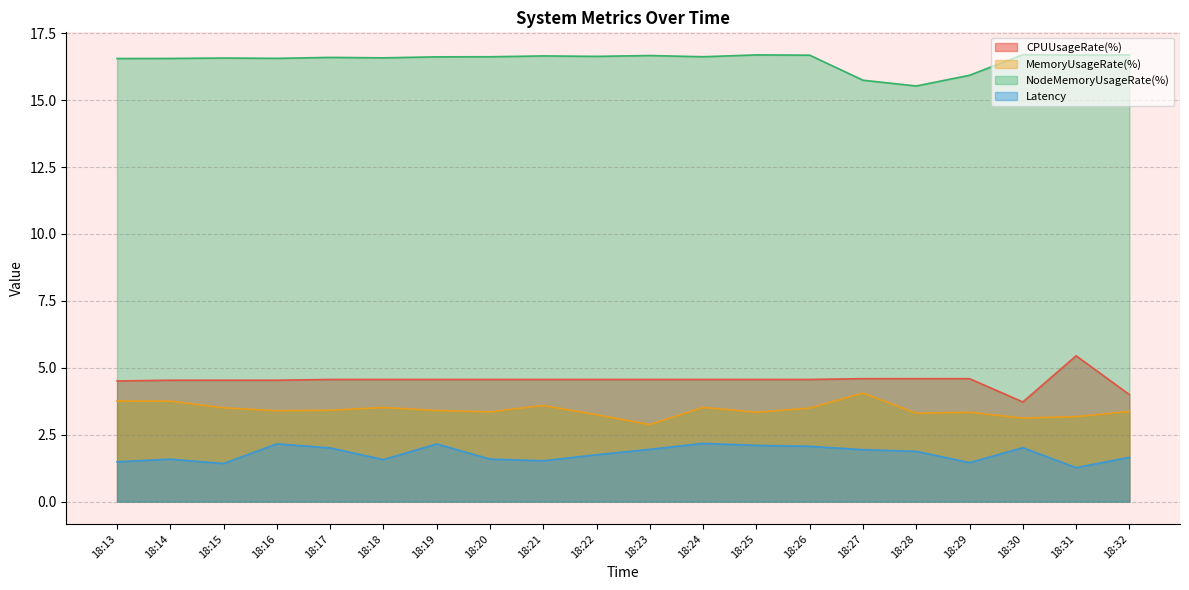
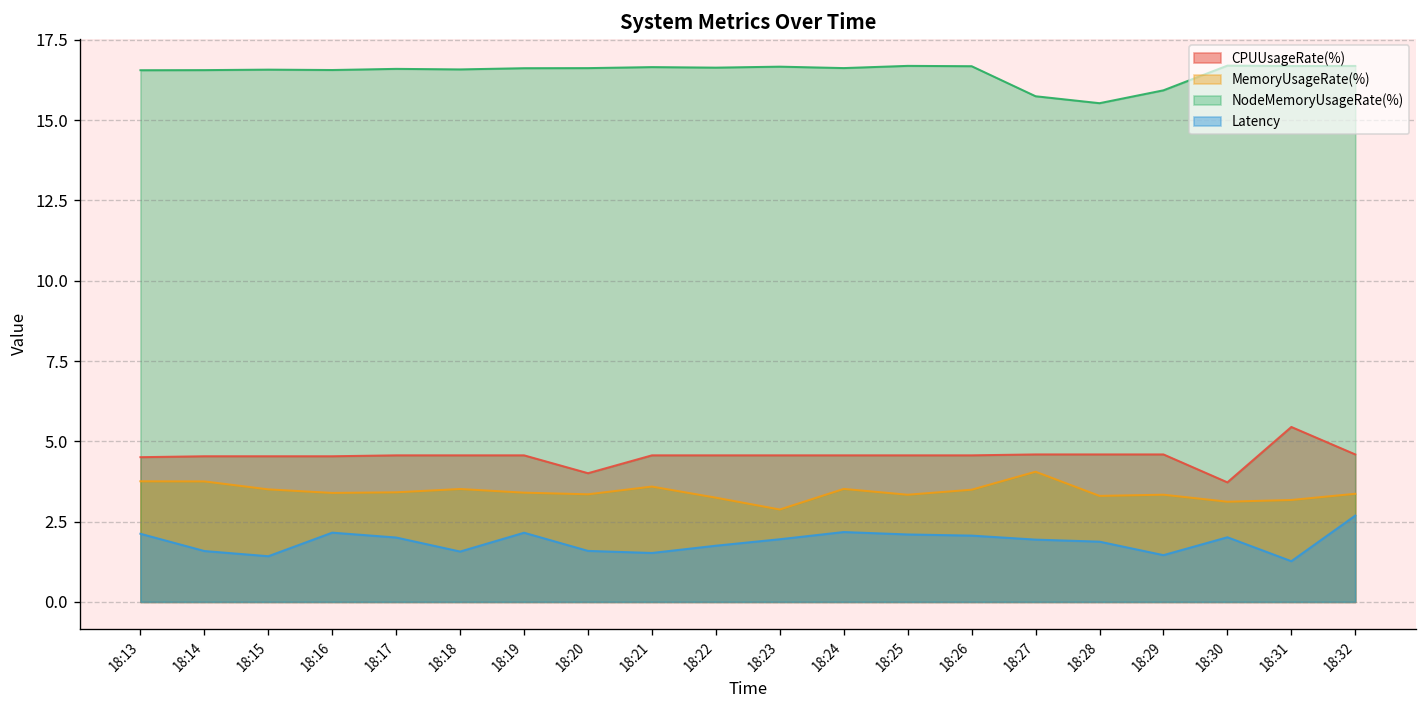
  {
    "CPUUsageRate(%)": {
      "18:13": 4.5,
      "18:14": 4.5,
      "18:15": 4.5,
      "18:16": 4.5,
      "18:17": 4.6,
      "18:18": 4.6,
      "18:19": 4.6,
-     "18:20": 4.6,
+     "18:20": 4.0,
      "18:21": 4.6,
      "18:22": 4.6,
      "18:23": 4.6,
      "18:24": 4.6,
      "18:25": 4.6,
      "18:26": 4.6,
      "18:27": 4.6,
      "18:28": 4.6,
      "18:29": 4.6,
      "18:30": 3.7,
      "18:31": 5.4,
-     "18:32": 4.0
+     "18:32": 4.6
    },
    "MemoryUsageRate(%)": {
      "18:13": 3.8,
      "18:14": 3.8,
      "18:15": 3.5,
      "18:16": 3.4,
      "18:17": 3.4,
      "18:18": 3.5,
      "18:19": 3.4,
      "18:20": 3.4,
      "18:21": 3.6,
      "18:22": 3.2,
      "18:23": 2.9,
      "18:24": 3.5,
      "18:25": 3.3,
      "18:26": 3.5,
      "18:27": 4.1,
      "18:28": 3.3,
      "18:29": 3.3,
      "18:30": 3.1,
      "18:31": 3.2,
      "18:32": 3.4
    },
    "NodeMemoryUsageRate(%)": {
      "18:13": 16.6,
      "18:14": 16.6,
      "18:15": 16.6,
      "18:16": 16.6,
      "18:17": 16.6,
      "18:18": 16.6,
      "18:19": 16.6,
      "18:20": 16.6,
      "18:21": 16.7,
      "18:22": 16.6,
      "18:23": 16.7,
      "18:24": 16.6,
      "18:25": 16.7,
      "18:26": 16.7,
      "18:27": 15.7,
      "18:28": 15.5,
      "18:29": 15.9
    },
    "Latency": {
-     "18:13": 1.5,
+     "18:13": 2.1,
      "18:14": 1.6,
      "18:15": 1.4,
      "18:16": 2.2,
      "18:17": 2.0,
      "18:18": 1.6,
      "18:19": 2.2,
      "18:20": 1.6,
      "18:21": 1.5,
      "18:22": 1.8,
      "18:23": 2.0,
      "18:24": 2.2,
      "18:25": 2.1,
      "18:26": 2.1,
      "18:27": 1.9,
      "18:28": 1.9,
      "18:29": 1.5,
      "18:30": 2.0,
      "18:31": 1.3,
-     "18:32": 1.7
+     "18:32": 2.7
    }
  }
